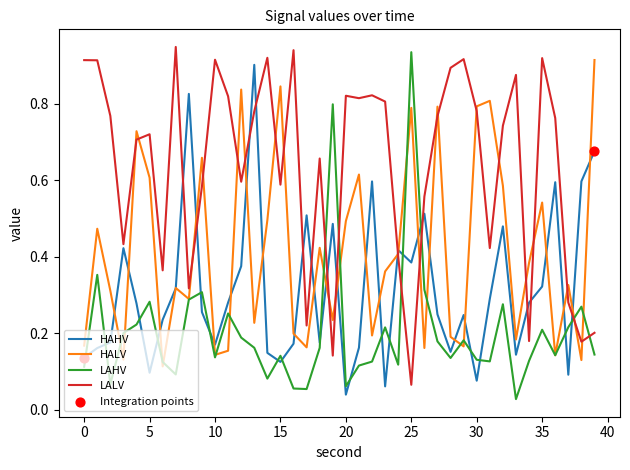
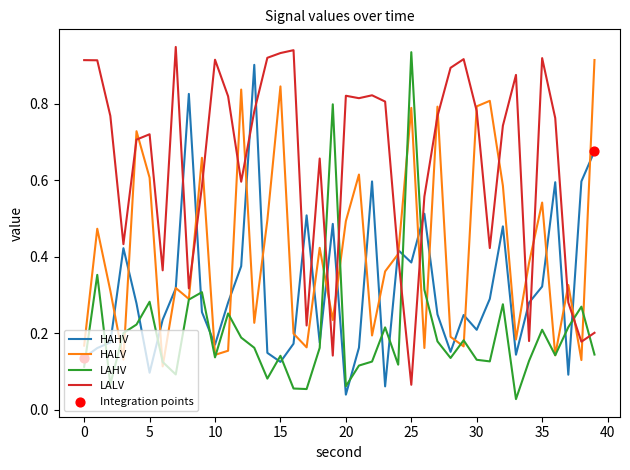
  {
    "HAHV": {
      "10": 0.17,
      "15": 0.12,
      "20": 0.04,
      "25": 0.38,
-     "30": 0.08,
+     "30": 0.21,
      "35": 0.32
    },
    "HALV": {
      "5": 0.61,
      "15": 0.85,
      "20": 0.49,
      "25": 0.79,
      "30": 0.79,
      "35": 0.54
    },
    "LAHV": {
      "5": 0.28,
      "15": 0.14,
      "20": 0.06,
      "25": 0.94,
      "30": 0.13,
      "35": 0.21
    },
    "LALV": {
      "0": 0.91,
      "5": 0.72,
      "10": 0.92,
-     "15": 0.59,
+     "15": 0.93,
      "20": 0.82,
      "25": 0.06,
      "30": 0.78,
      "35": 0.92
    }
  }
